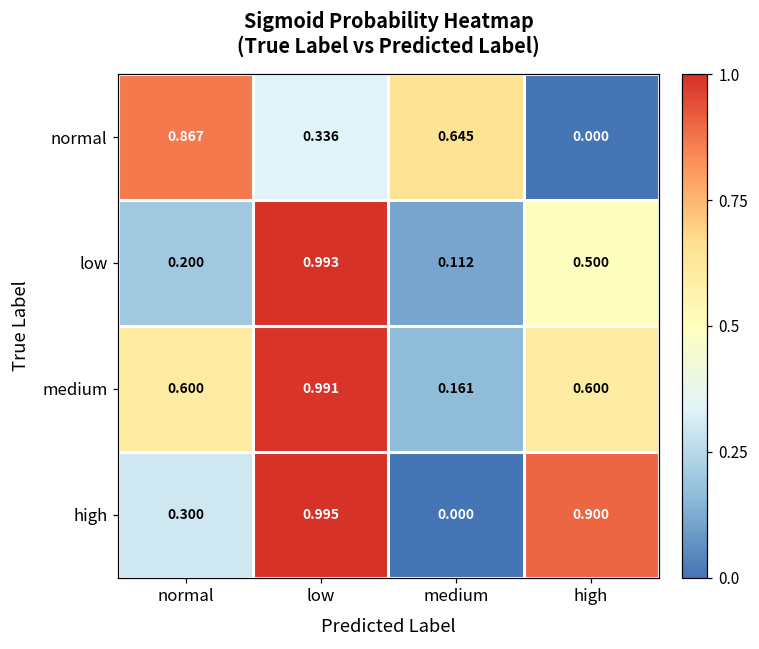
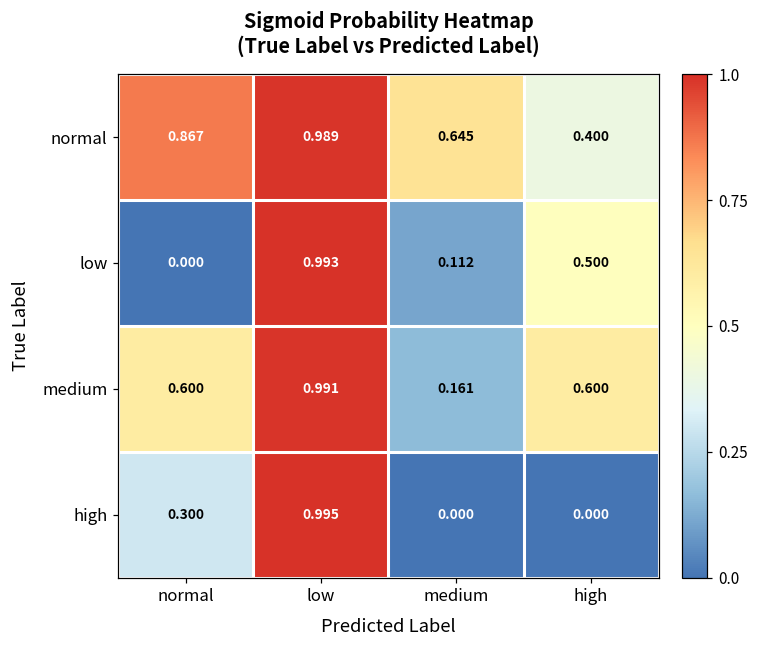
  {
    "normal": {
      "normal": 0.867,
-     "low": 0.336,
+     "low": 0.989,
      "medium": 0.645,
-     "high": 0.000
+     "high": 0.400
    },
    "low": {
-     "normal": 0.200,
+     "normal": 0.000,
      "low": 0.993,
      "medium": 0.112,
      "high": 0.500
    },
    "medium": {
      "normal": 0.600,
      "low": 0.991,
      "medium": 0.161,
      "high": 0.600
    },
    "high": {
      "normal": 0.300,
      "low": 0.995,
      "medium": 0.000,
-     "high": 0.900
+     "high": 0.000
    }
  }
